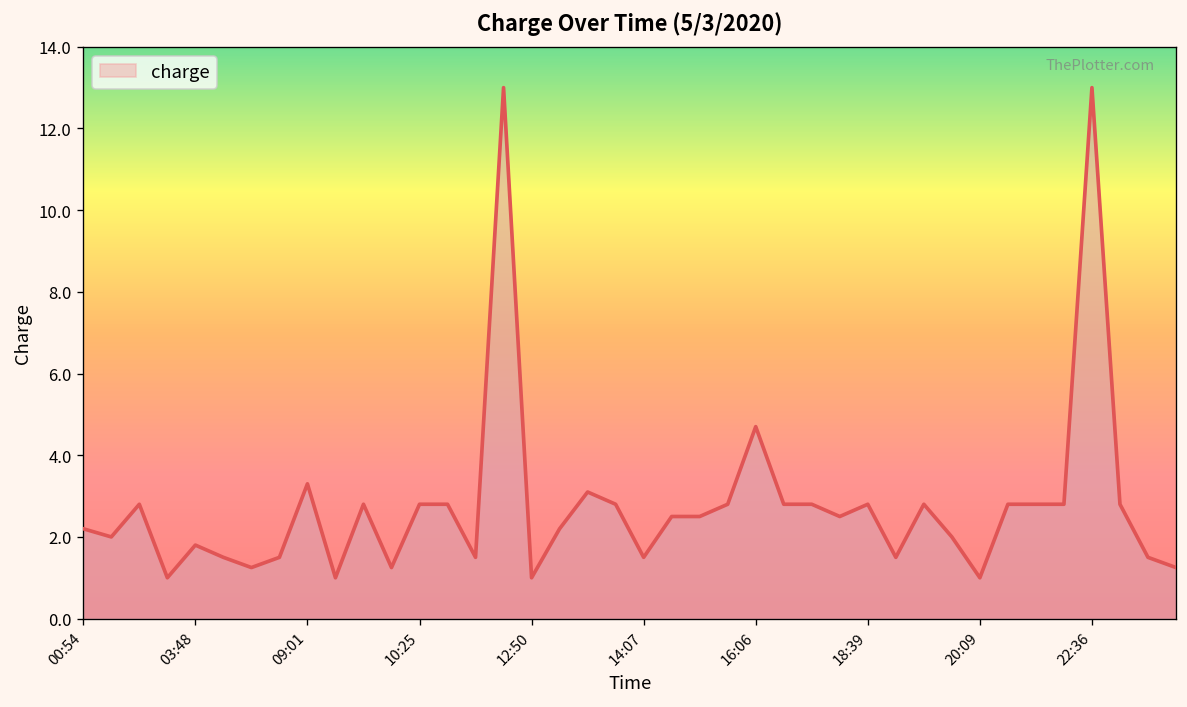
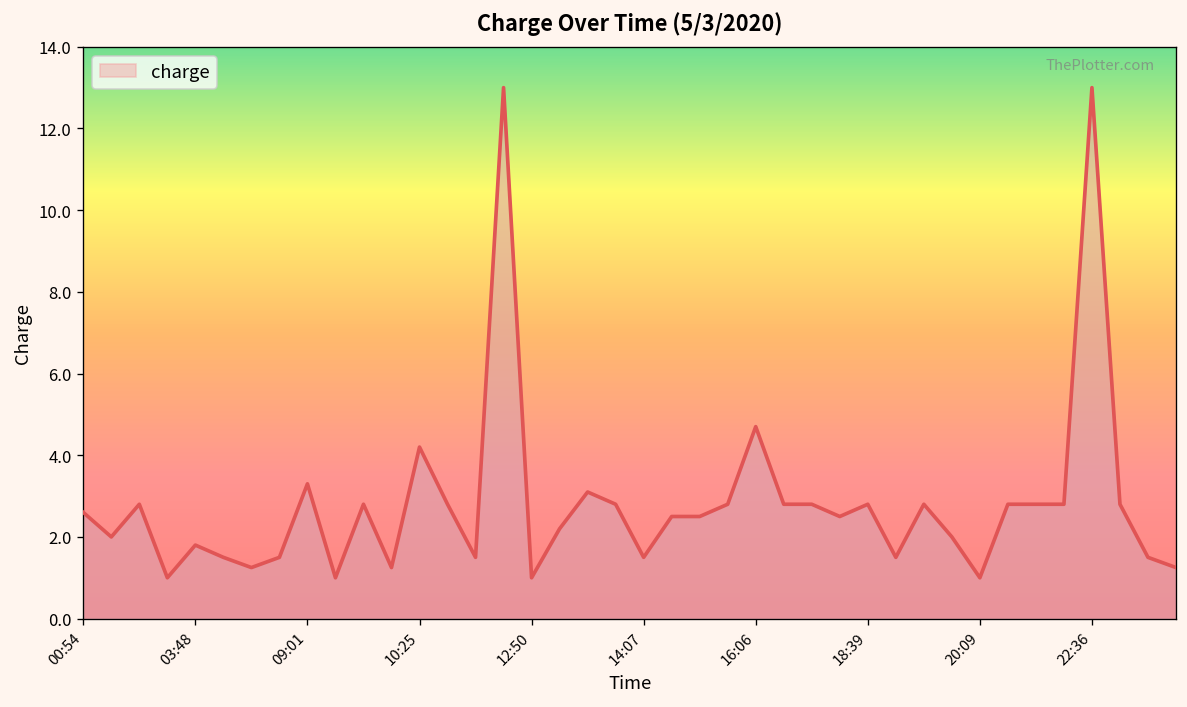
  {
-   "00:54": 2.2,
+   "00:54": 2.6,
    "03:48": 1.8,
    "09:01": 3.3,
-   "10:25": 2.8,
+   "10:25": 4.2,
    "12:50": 1.0,
    "14:07": 1.5,
    "16:06": 4.7,
    "18:39": 2.8,
    "20:09": 1.0,
    "22:36": 13.0
  }
